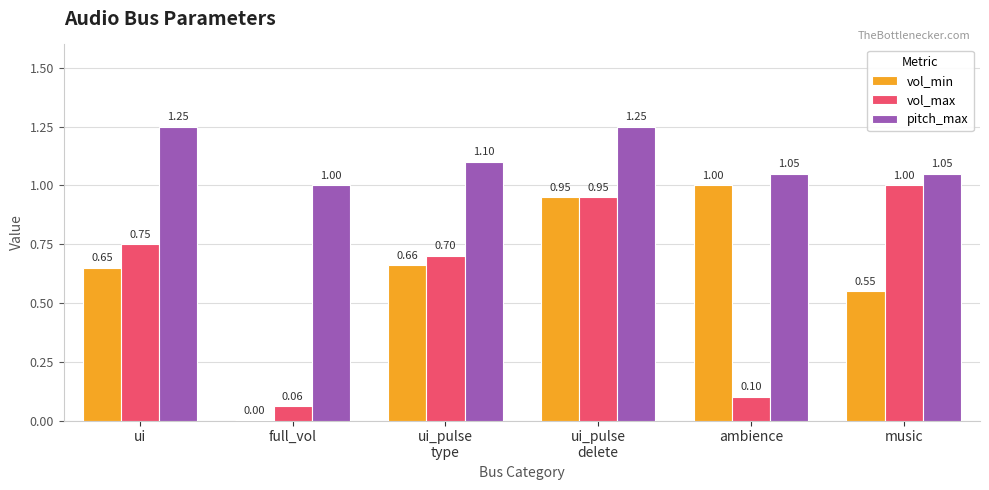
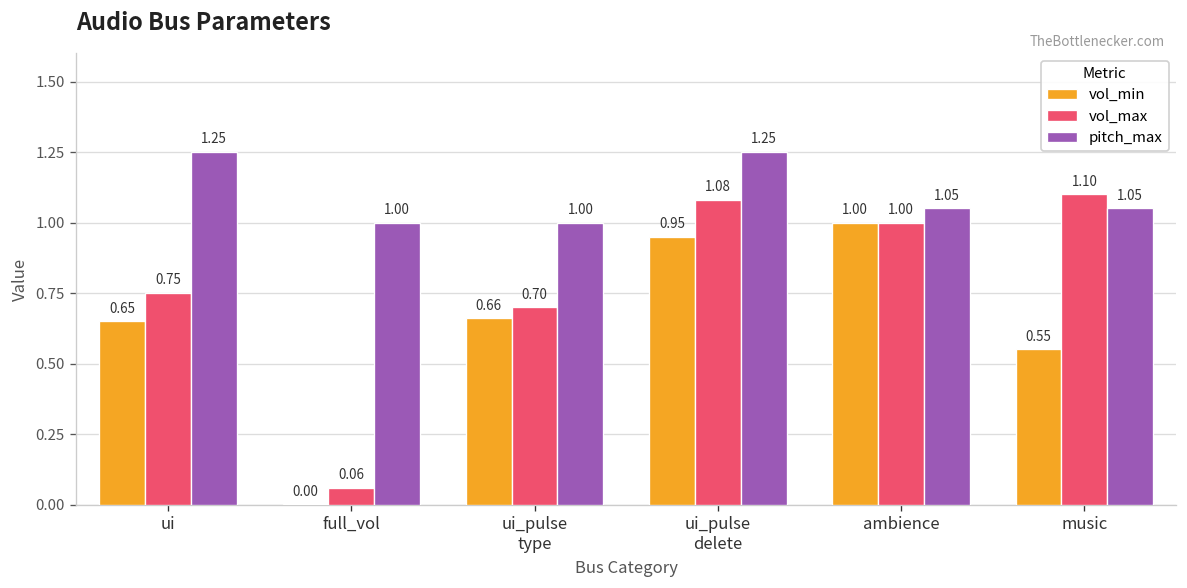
  {
    "vol_min": {
      "ui": 0.65,
      "full_vol": 0.00,
      "ui_pulse type": 0.66,
      "ui_pulse delete": 0.95,
      "ambience": 1.00,
      "music": 0.55
    },
    "vol_max": {
      "ui": 0.75,
      "full_vol": 0.06,
      "ui_pulse type": 0.70,
-     "ui_pulse delete": 0.95,
-     "ambience": 0.10,
-     "music": 1.00
+     "ui_pulse delete": 1.08,
+     "ambience": 1.00,
+     "music": 1.10
    },
    "pitch_max": {
      "ui": 1.25,
      "full_vol": 1.00,
-     "ui_pulse type": 1.10,
+     "ui_pulse type": 1.00,
      "ui_pulse delete": 1.25,
      "ambience": 1.05,
      "music": 1.05
    }
  }
